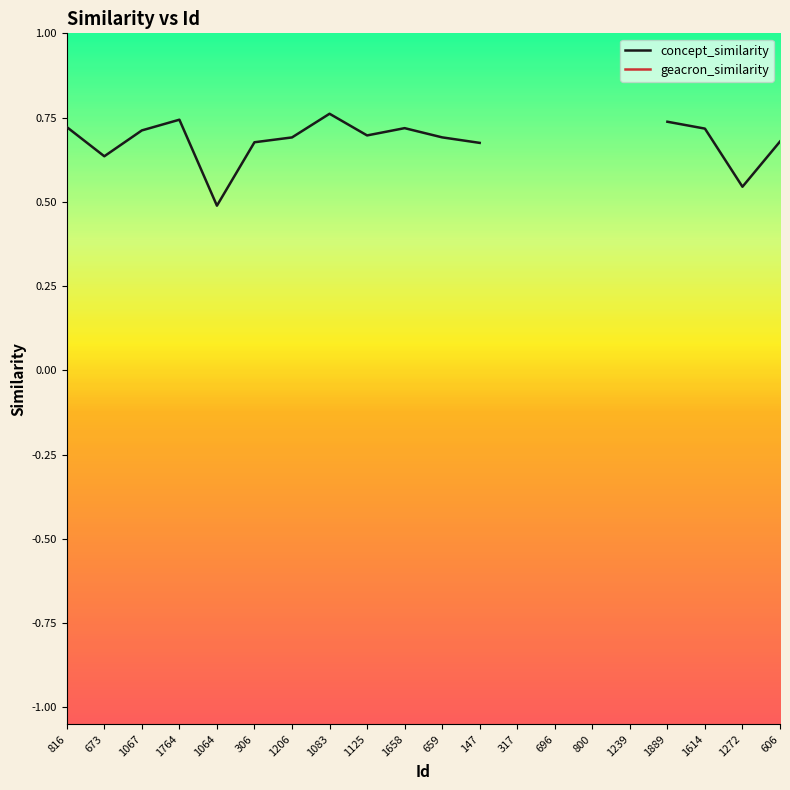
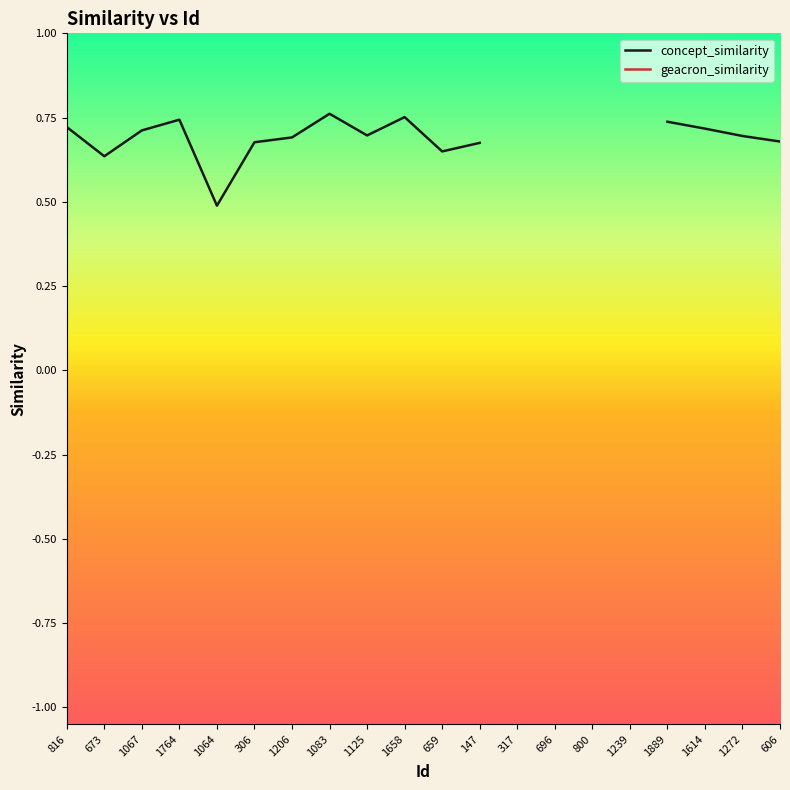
  {
    "816": 0.72,
    "673": 0.64,
    "1067": 0.71,
    "1764": 0.74,
    "1064": 0.49,
    "306": 0.68,
    "1206": 0.69,
    "1083": 0.76,
    "1125": 0.70,
-   "1658": 0.72,
-   "659": 0.69,
+   "1658": 0.75,
+   "659": 0.65,
    "147": 0.67,
    "696": 0.88,
    "1889": 0.74,
    "1614": 0.72,
-   "1272": 0.54,
+   "1272": 0.70,
    "606": 0.68
  }
